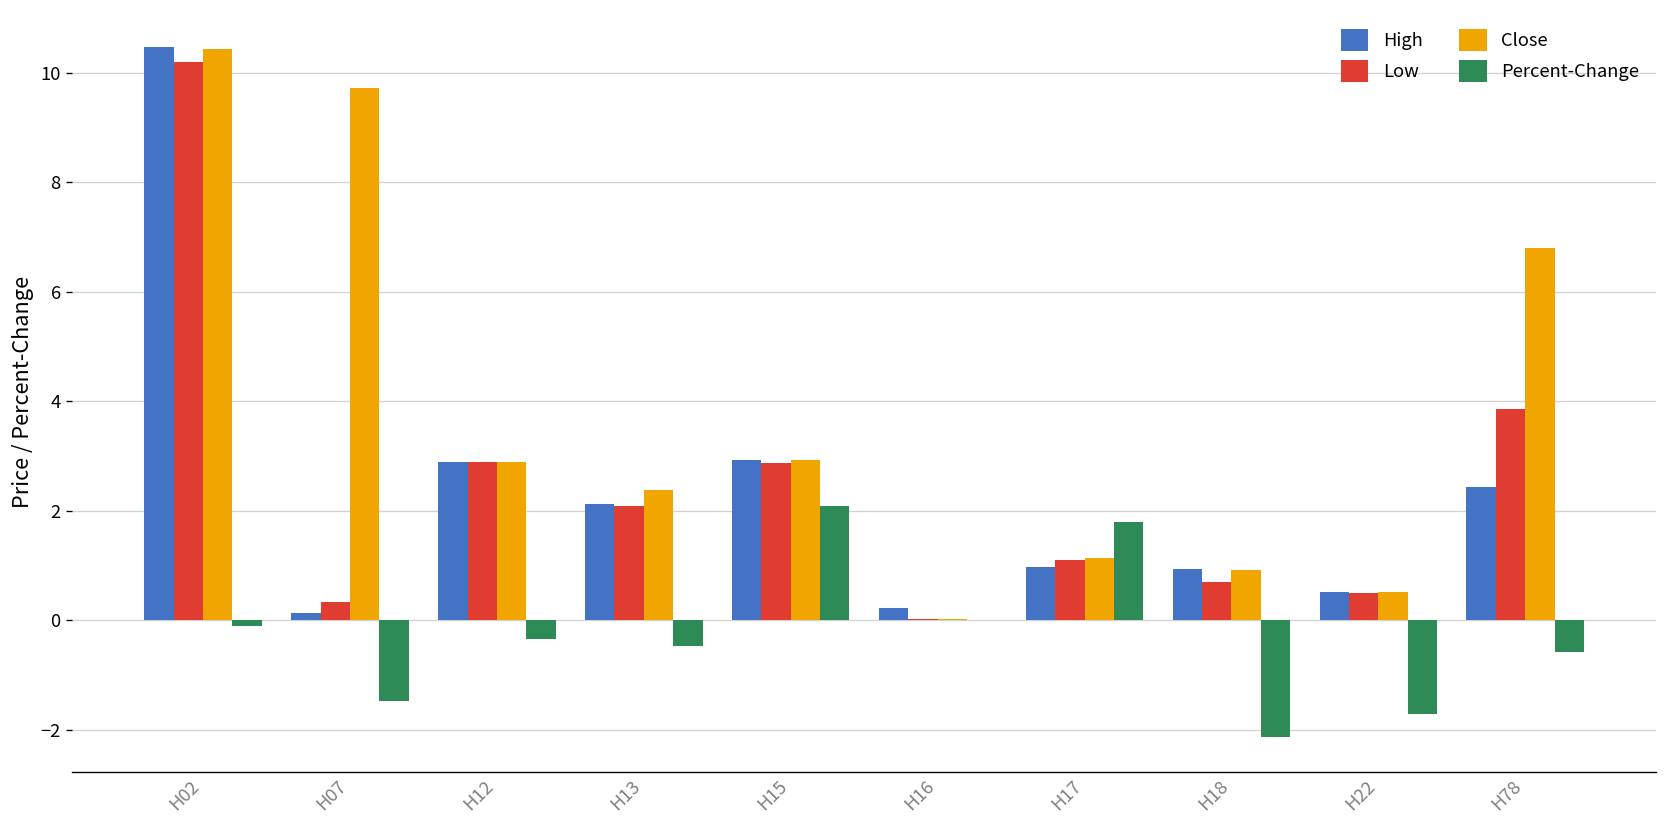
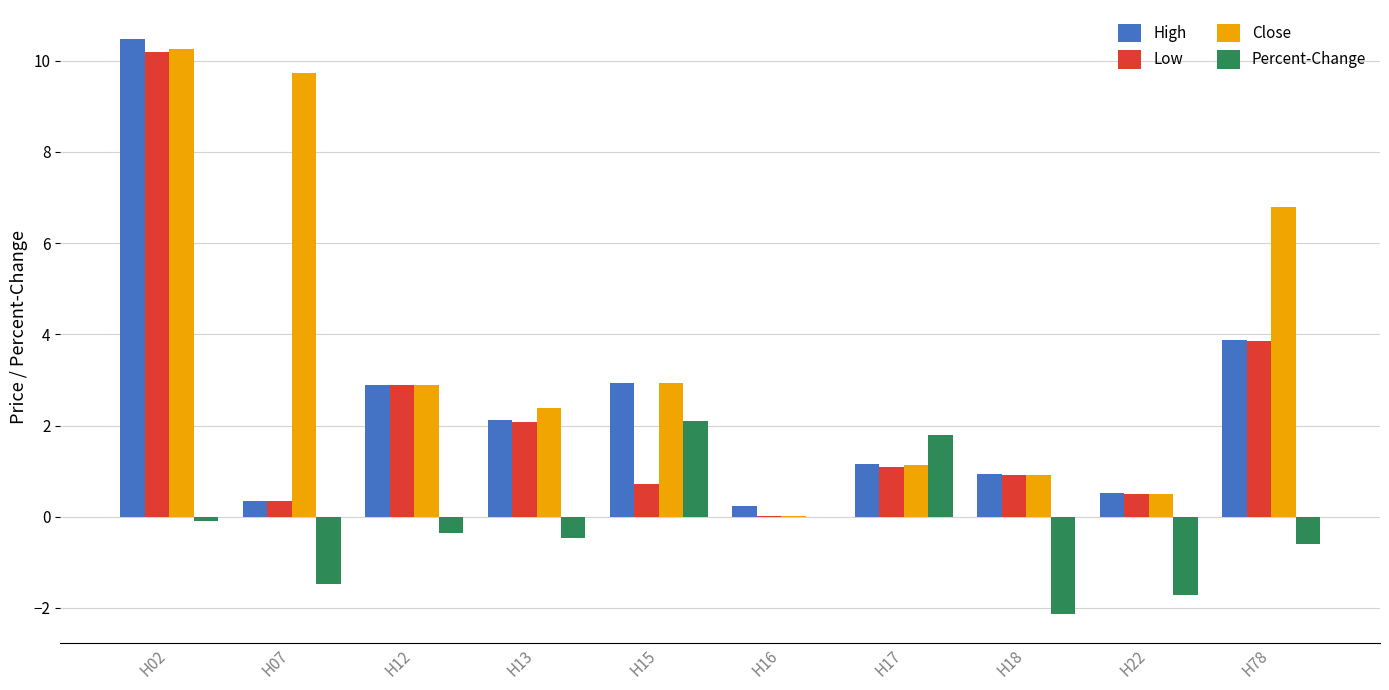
  {
    "High": {
      "H02": 10.5,
-     "H07": 0.1,
+     "H07": 0.3,
      "H12": 2.9,
      "H13": 2.1,
      "H15": 2.9,
      "H16": 0.2,
-     "H17": 1.0,
+     "H17": 1.2,
      "H18": 0.9,
      "H22": 0.5,
-     "H78": 2.4
+     "H78": 3.9
    },
    "Low": {
      "H02": 10.2,
      "H07": 0.3,
      "H12": 2.9,
      "H13": 2.1,
-     "H15": 2.9,
+     "H15": 0.7,
      "H17": 1.1,
-     "H18": 0.7,
+     "H18": 0.9,
      "H22": 0.5,
      "H78": 3.9
    },
    "Close": {
-     "H02": 10.4,
+     "H02": 10.3,
      "H07": 9.7,
      "H12": 2.9,
      "H13": 2.4,
      "H15": 2.9,
      "H17": 1.1,
      "H18": 0.9,
      "H22": 0.5,
      "H78": 6.8
    },
    "Percent-Change": {
      "H02": -0.1,
      "H07": -1.5,
      "H12": -0.4,
      "H13": -0.5,
      "H15": 2.1,
      "H16": 0.0,
      "H17": 1.8,
      "H18": -2.1,
      "H22": -1.7,
      "H78": -0.6
    }
  }
